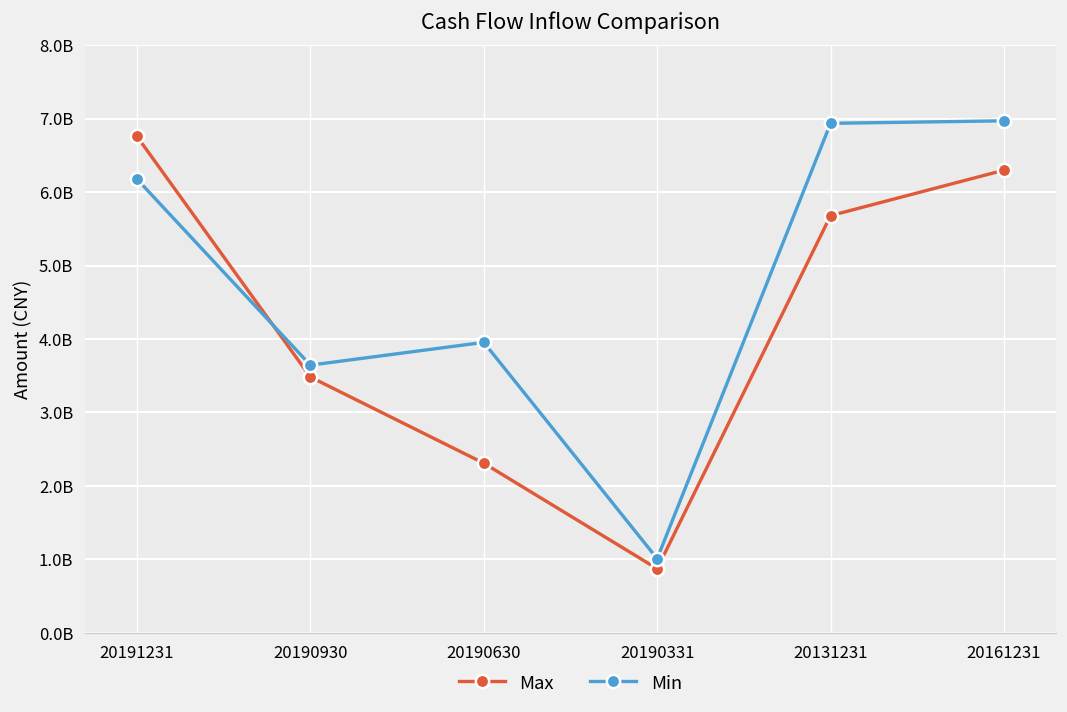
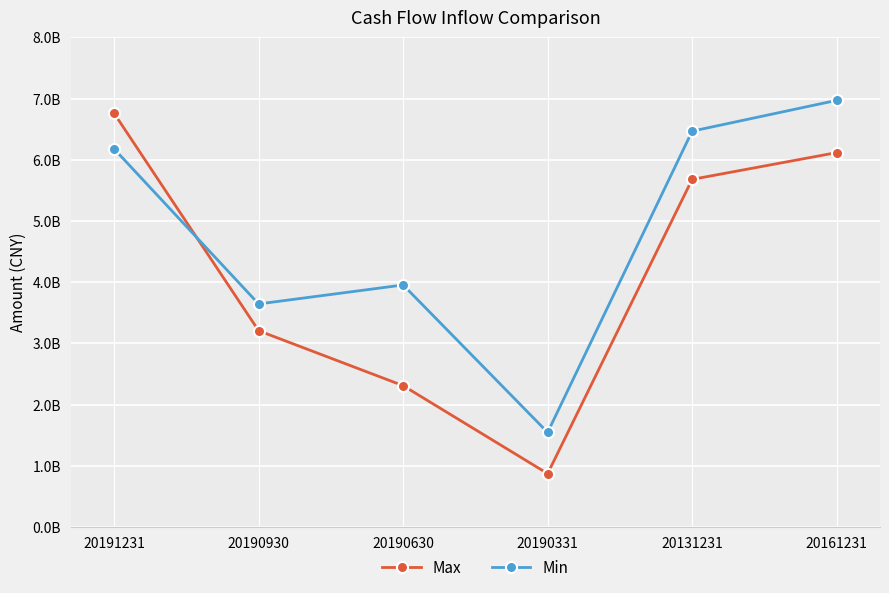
  {
    "Max": {
      "20191231": 6800000000,
-     "20190930": 3500000000,
+     "20190930": 3200000000,
      "20190630": 2300000000,
      "20190331": 900000000,
      "20131231": 5700000000,
-     "20161231": 6300000000
+     "20161231": 6100000000
    },
    "Min": {
      "20191231": 6200000000,
      "20190930": 3600000000,
      "20190630": 4000000000,
-     "20190331": 1000000000,
-     "20131231": 6900000000,
+     "20190331": 1500000000,
+     "20131231": 6500000000,
      "20161231": 7000000000
    }
  }
